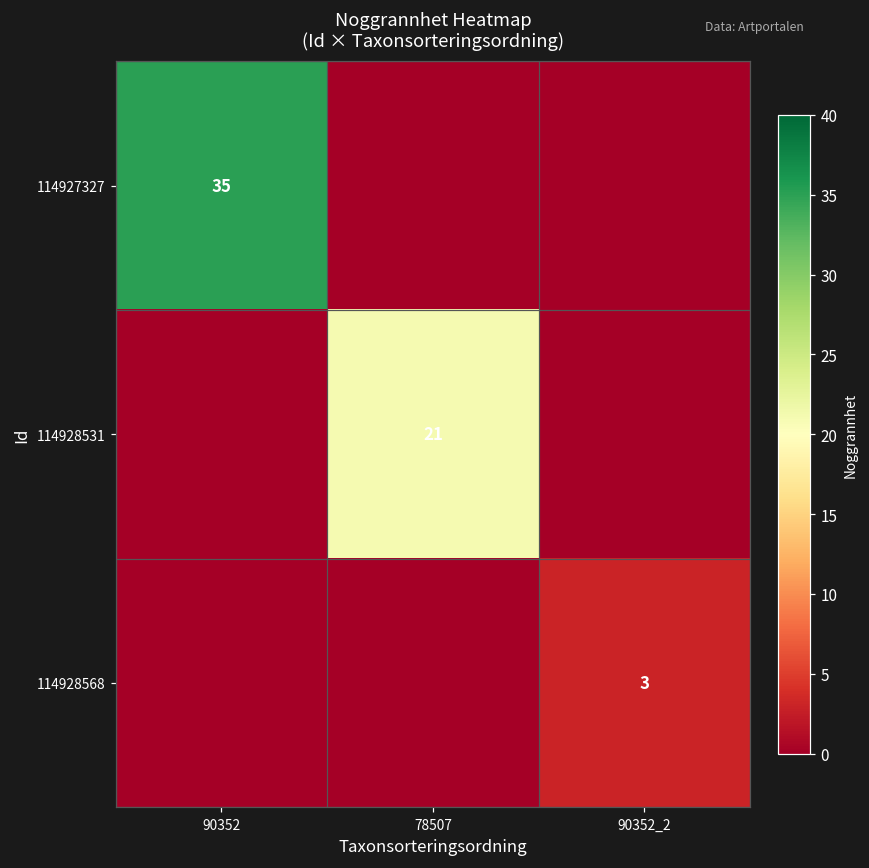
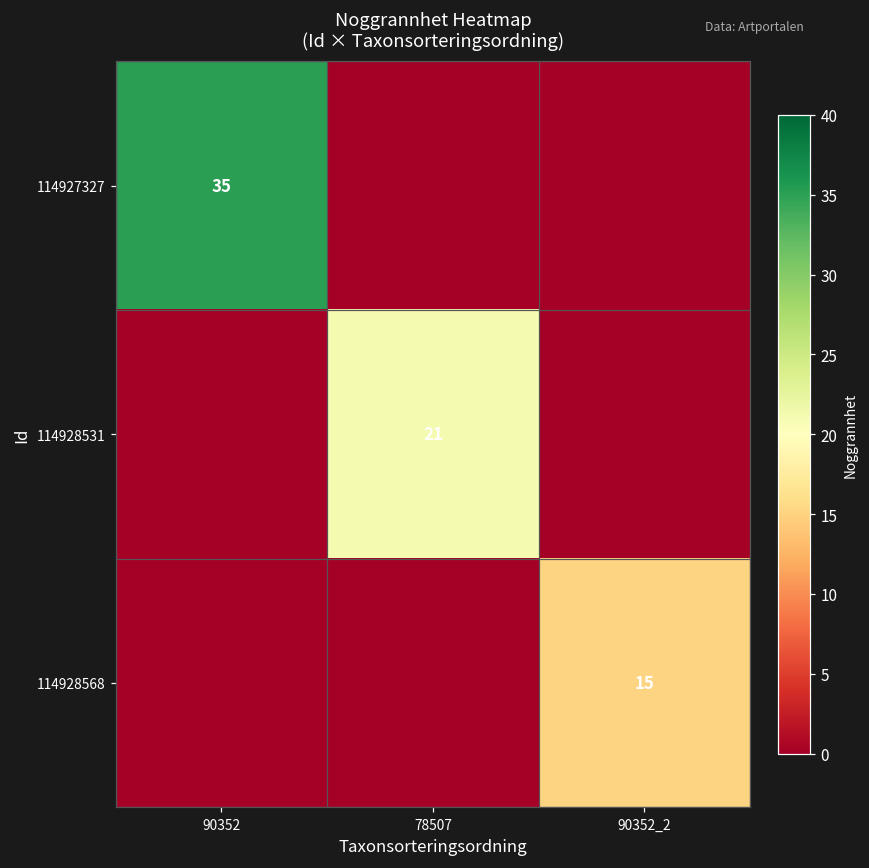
  {
    "114927327": {
      "90352": 35
    },
    "114928531": {
      "78507": 21
    },
    "114928568": {
-     "90352_2": 3
+     "90352_2": 15
    }
  }
